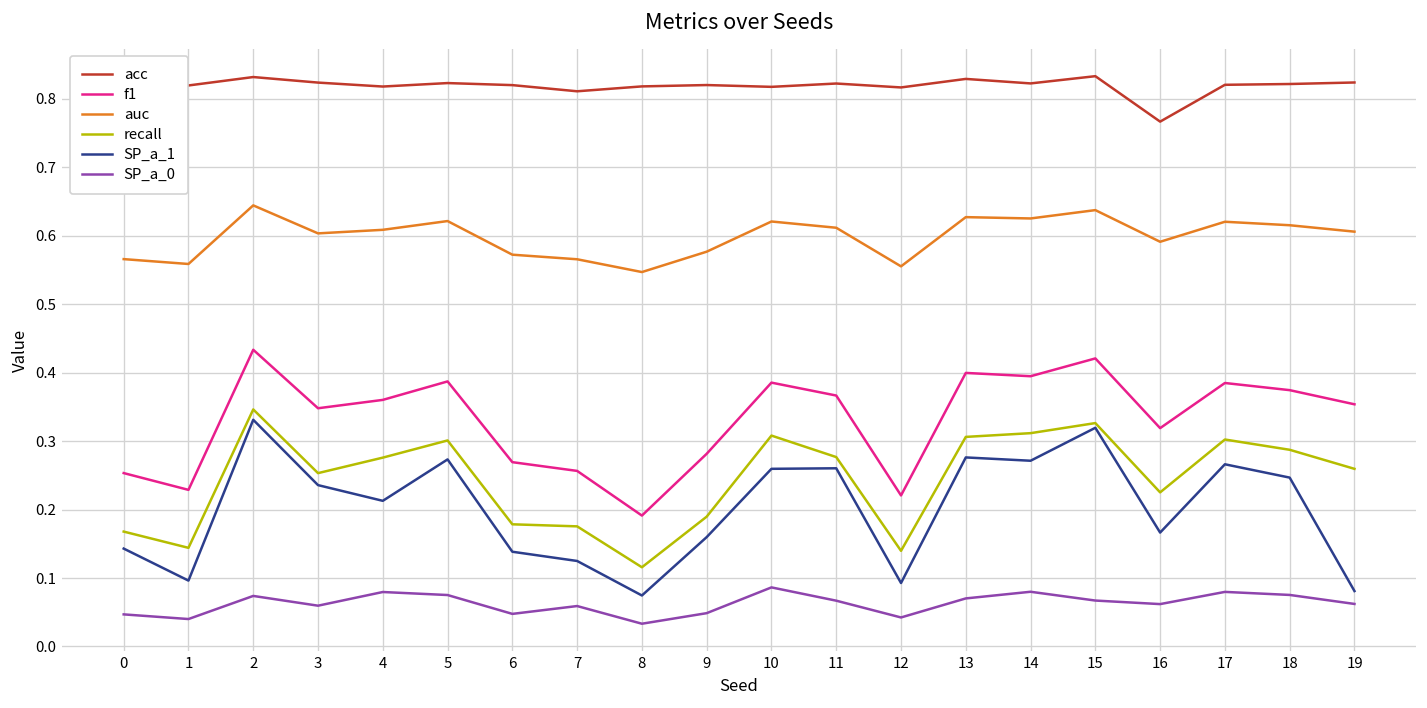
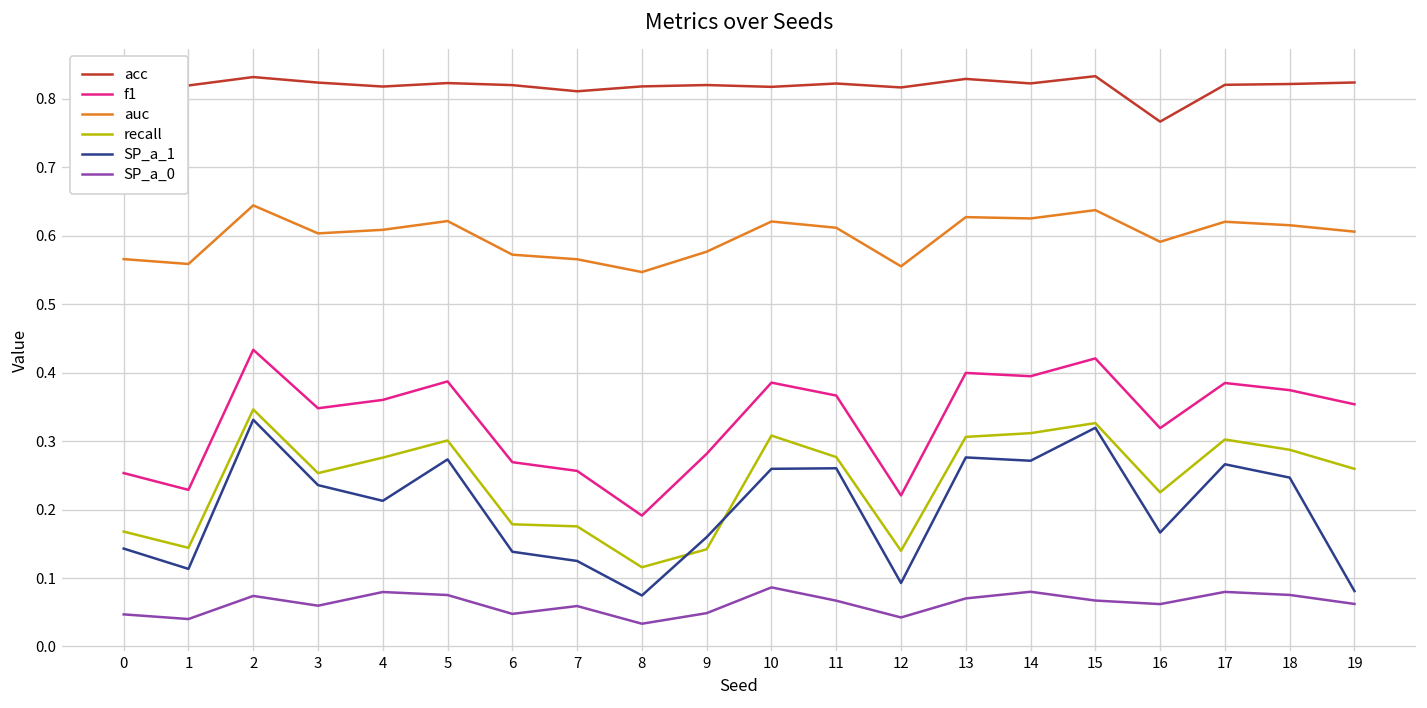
  {
    "acc": {
      "1": 0.82,
      "2": 0.83,
      "3": 0.82,
      "4": 0.82,
      "5": 0.82,
      "6": 0.82,
      "7": 0.81,
      "8": 0.82,
      "9": 0.82,
      "10": 0.82,
      "11": 0.82,
      "12": 0.82,
      "13": 0.83,
      "14": 0.82,
      "15": 0.83,
      "16": 0.77,
      "17": 0.82,
      "18": 0.82,
      "19": 0.82
    },
    "f1": {
      "0": 0.25,
      "1": 0.23,
      "2": 0.43,
      "3": 0.35,
      "4": 0.36,
      "5": 0.39,
      "6": 0.27,
      "7": 0.26,
      "8": 0.19,
      "9": 0.28,
      "10": 0.39,
      "11": 0.37,
      "12": 0.22,
      "13": 0.40,
      "14": 0.39,
      "15": 0.42,
      "16": 0.32,
      "17": 0.38,
      "18": 0.37,
      "19": 0.35
    },
    "auc": {
      "0": 0.57,
      "1": 0.56,
      "2": 0.64,
      "3": 0.60,
      "4": 0.61,
      "5": 0.62,
      "6": 0.57,
      "7": 0.57,
      "8": 0.55,
      "9": 0.58,
      "10": 0.62,
      "11": 0.61,
      "12": 0.56,
      "13": 0.63,
      "14": 0.63,
      "15": 0.64,
      "16": 0.59,
      "17": 0.62,
      "18": 0.62,
      "19": 0.61
    },
    "recall": {
      "0": 0.17,
      "1": 0.14,
      "2": 0.35,
      "3": 0.25,
      "4": 0.28,
      "5": 0.30,
      "6": 0.18,
      "7": 0.18,
      "8": 0.12,
-     "9": 0.19,
+     "9": 0.14,
      "10": 0.31,
      "11": 0.28,
      "12": 0.14,
      "13": 0.31,
      "14": 0.31,
      "15": 0.33,
      "16": 0.23,
      "17": 0.30,
      "18": 0.29,
      "19": 0.26
    },
    "SP_a_1": {
      "0": 0.14,
-     "1": 0.10,
+     "1": 0.11,
      "2": 0.33,
      "3": 0.24,
      "4": 0.21,
      "5": 0.27,
      "6": 0.14,
      "7": 0.12,
      "8": 0.07,
      "9": 0.16,
      "10": 0.26,
      "11": 0.26,
      "12": 0.09,
      "13": 0.28,
      "14": 0.27,
      "15": 0.32,
      "16": 0.17,
      "17": 0.27,
      "18": 0.25,
      "19": 0.08
    },
    "SP_a_0": {
      "0": 0.05,
      "1": 0.04,
      "2": 0.07,
      "3": 0.06,
      "4": 0.08,
      "5": 0.08,
      "6": 0.05,
      "7": 0.06,
      "8": 0.03,
      "9": 0.05,
      "10": 0.09,
      "11": 0.07,
      "12": 0.04,
      "13": 0.07,
      "14": 0.08,
      "15": 0.07,
      "16": 0.06,
      "17": 0.08,
      "18": 0.08,
      "19": 0.06
    }
  }
